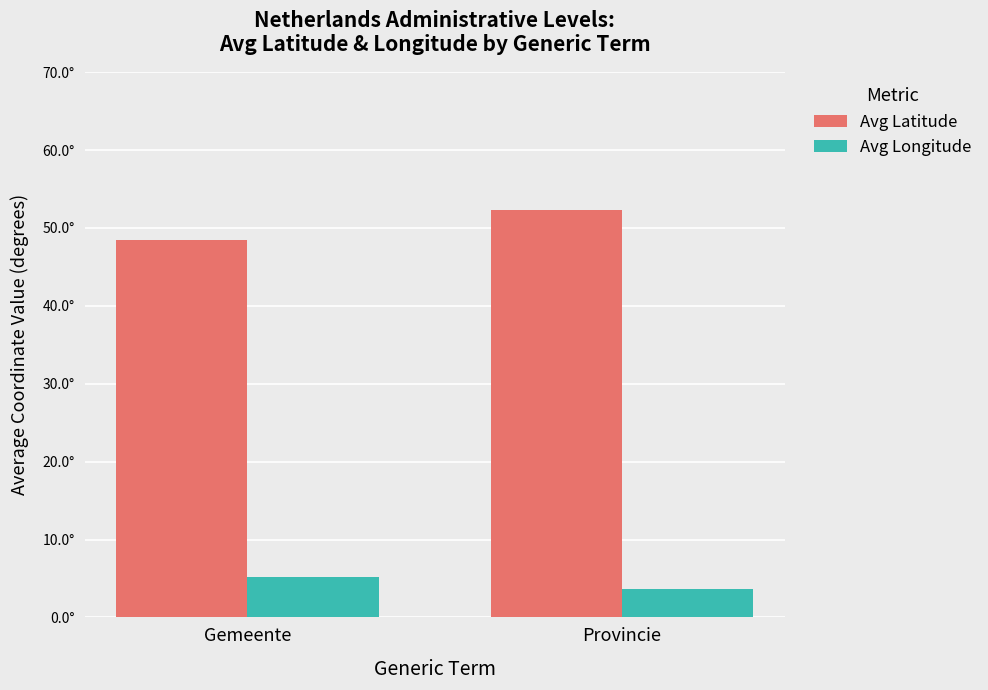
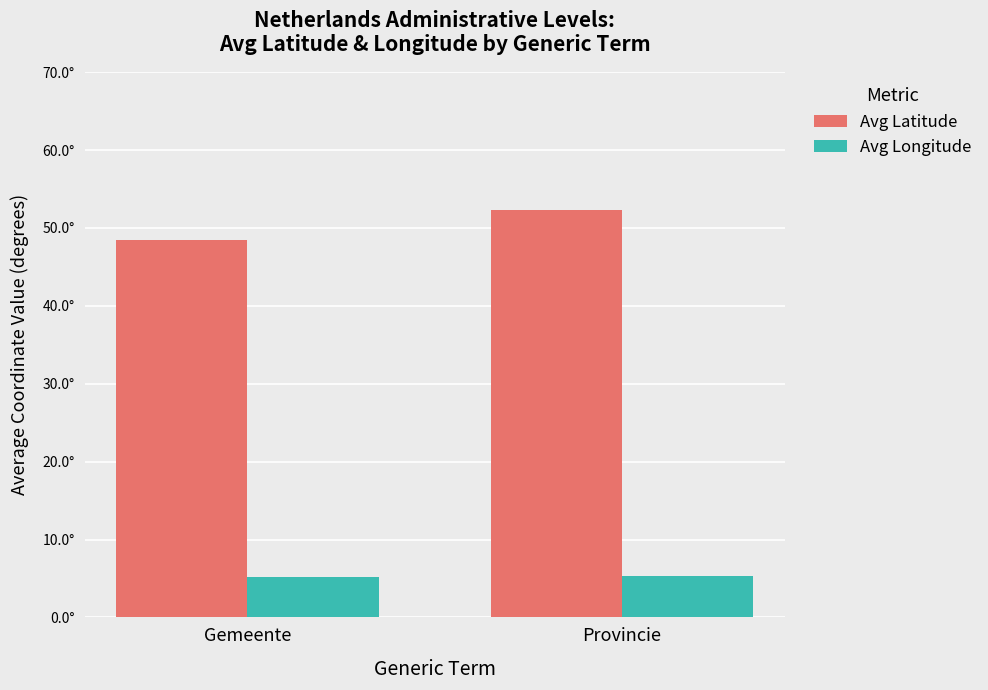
  {
    "Avg Latitude": {
      "Gemeente": "49°",
      "Provincie": "52°"
    },
    "Avg Longitude": {
      "Gemeente": "5°",
-     "Provincie": "4°"
+     "Provincie": "5°"
    }
  }
